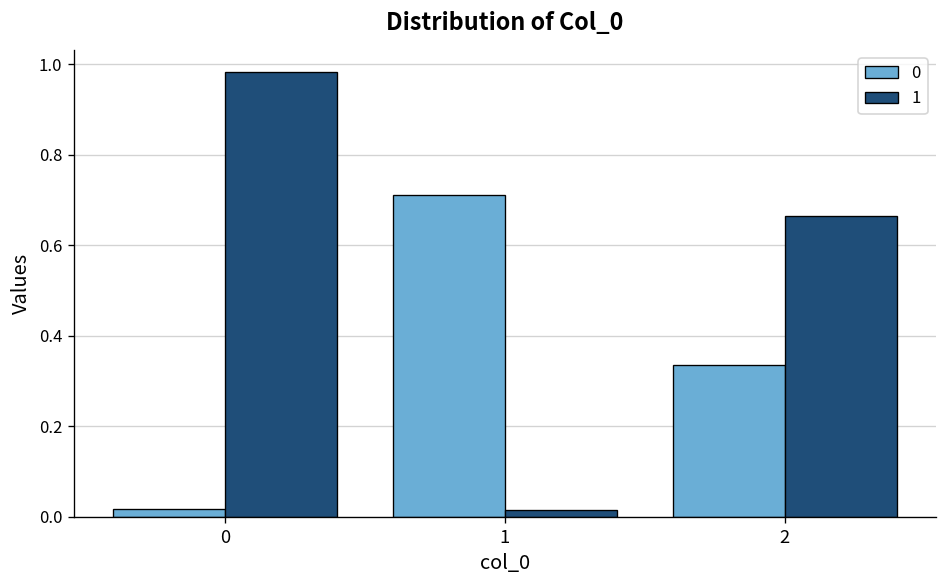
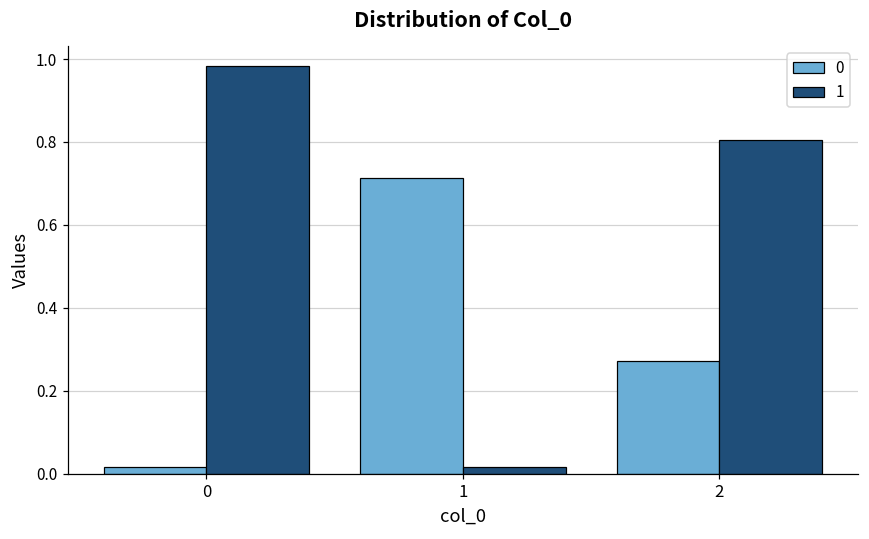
  {
    "0": {
      "0": 0.02,
      "1": 0.71,
-     "2": 0.34
+     "2": 0.27
    },
    "1": {
      "0": 0.98,
      "1": 0.02,
-     "2": 0.66
+     "2": 0.80
    }
  }
